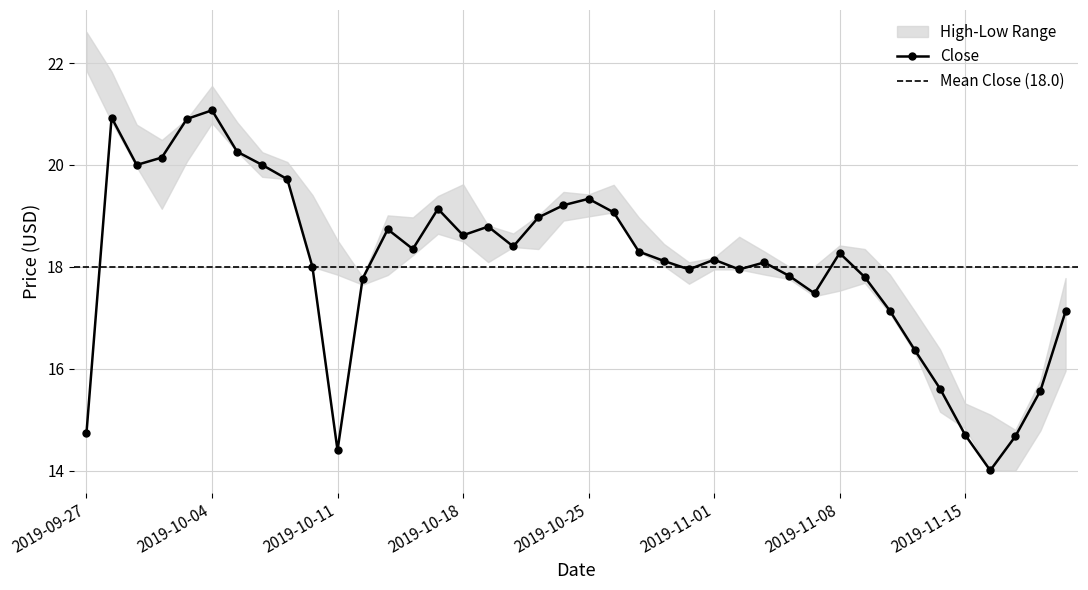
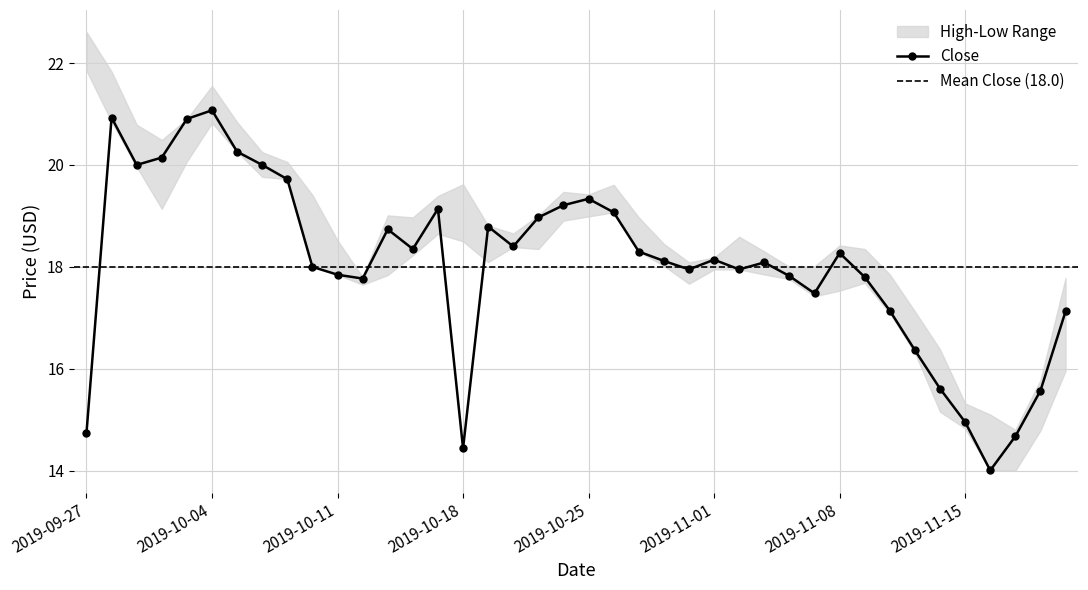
  {
    "Close": {
      "2019-09-27": 14.7,
      "2019-10-04": 21.1,
-     "2019-10-11": 14.4,
-     "2019-10-18": 18.6,
+     "2019-10-11": 17.8,
+     "2019-10-18": 14.4,
      "2019-10-25": 19.3,
      "2019-11-08": 18.3,
-     "2019-11-15": 14.7
+     "2019-11-15": 15.0
    }
  }
